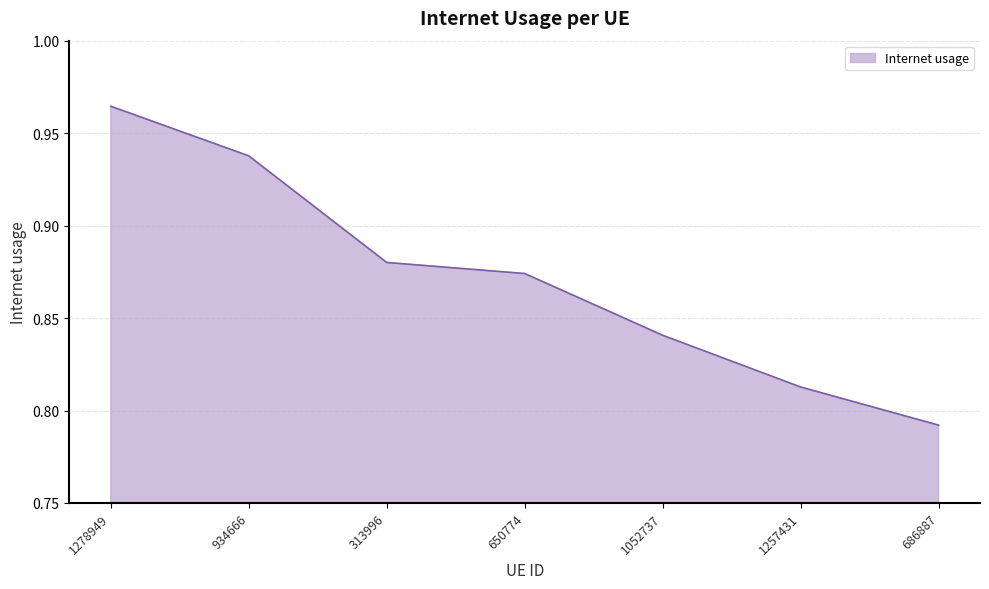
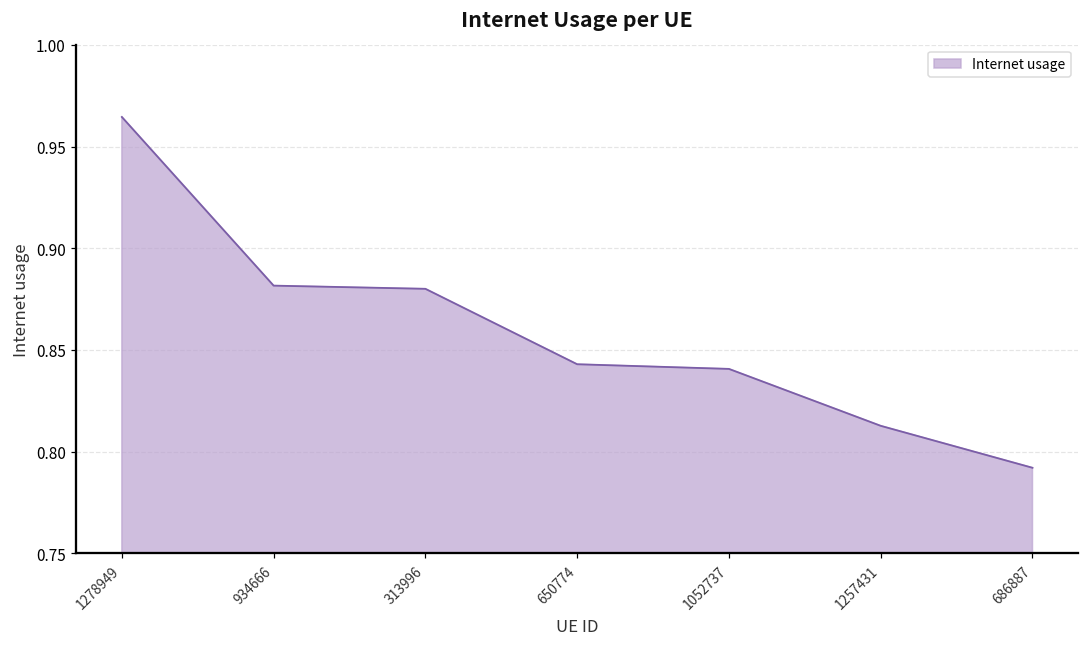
  {
    "1278949": 0.965,
-   "934666": 0.938,
+   "934666": 0.882,
    "313996": 0.880,
-   "650774": 0.874,
+   "650774": 0.843,
    "1052737": 0.841,
    "1257431": 0.813,
    "686887": 0.792
  }
